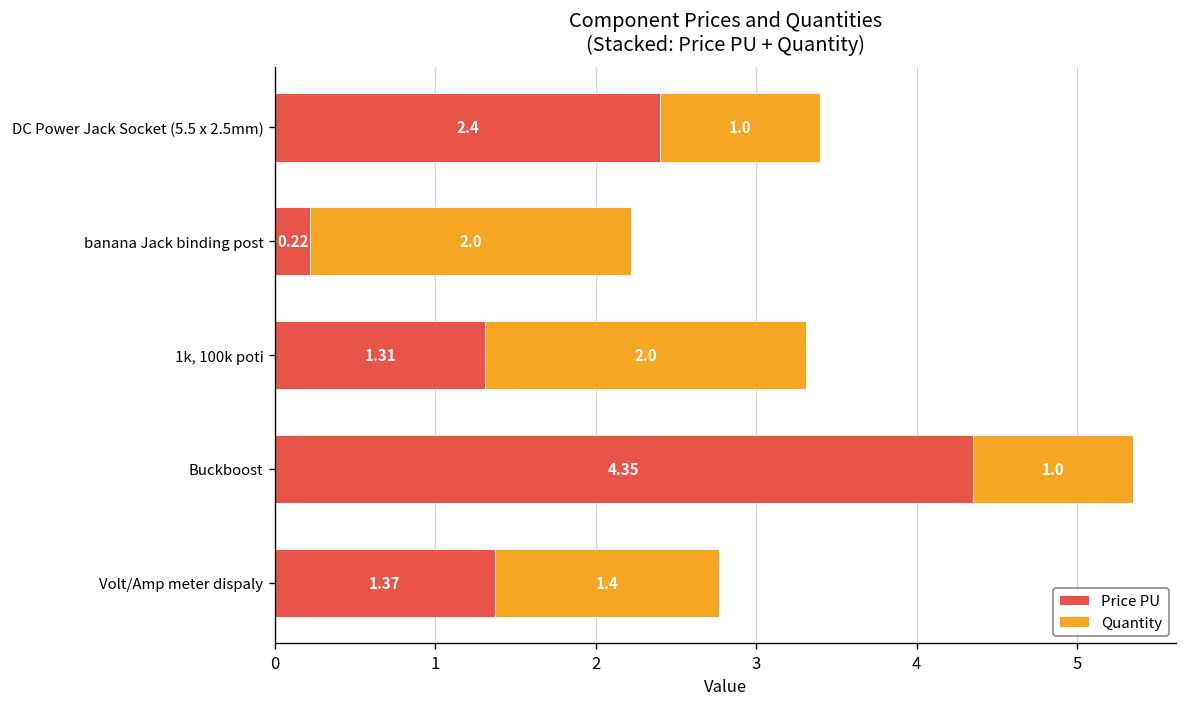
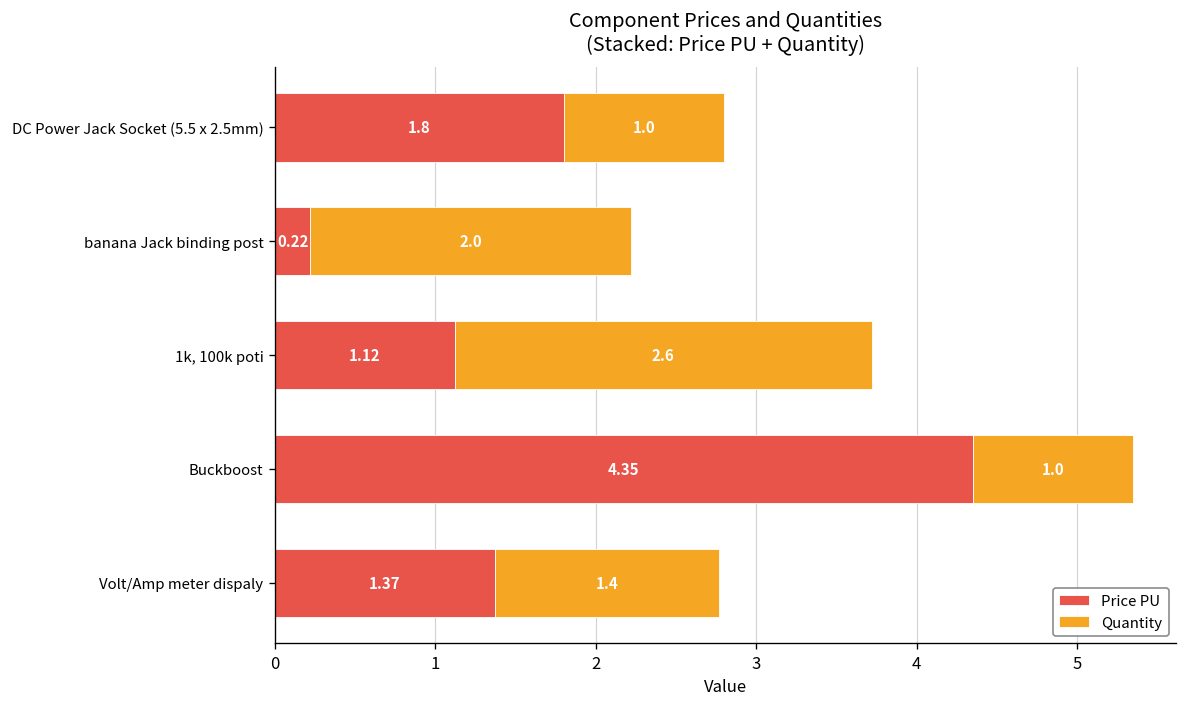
  {
    "Price PU": {
-     "DC Power Jack Socket (5.5 x 2.5mm)": 2.4,
+     "DC Power Jack Socket (5.5 x 2.5mm)": 1.8,
      "banana Jack binding post": 0.22,
-     "1k, 100k poti": 1.31,
+     "1k, 100k poti": 1.12,
      "Buckboost": 4.35,
      "Volt/Amp meter dispaly": 1.37
    },
    "Quantity": {
      "DC Power Jack Socket (5.5 x 2.5mm)": 1.0,
      "banana Jack binding post": 2.0,
-     "1k, 100k poti": 2.0,
+     "1k, 100k poti": 2.6,
      "Buckboost": 1.0,
      "Volt/Amp meter dispaly": 1.4
    }
  }
